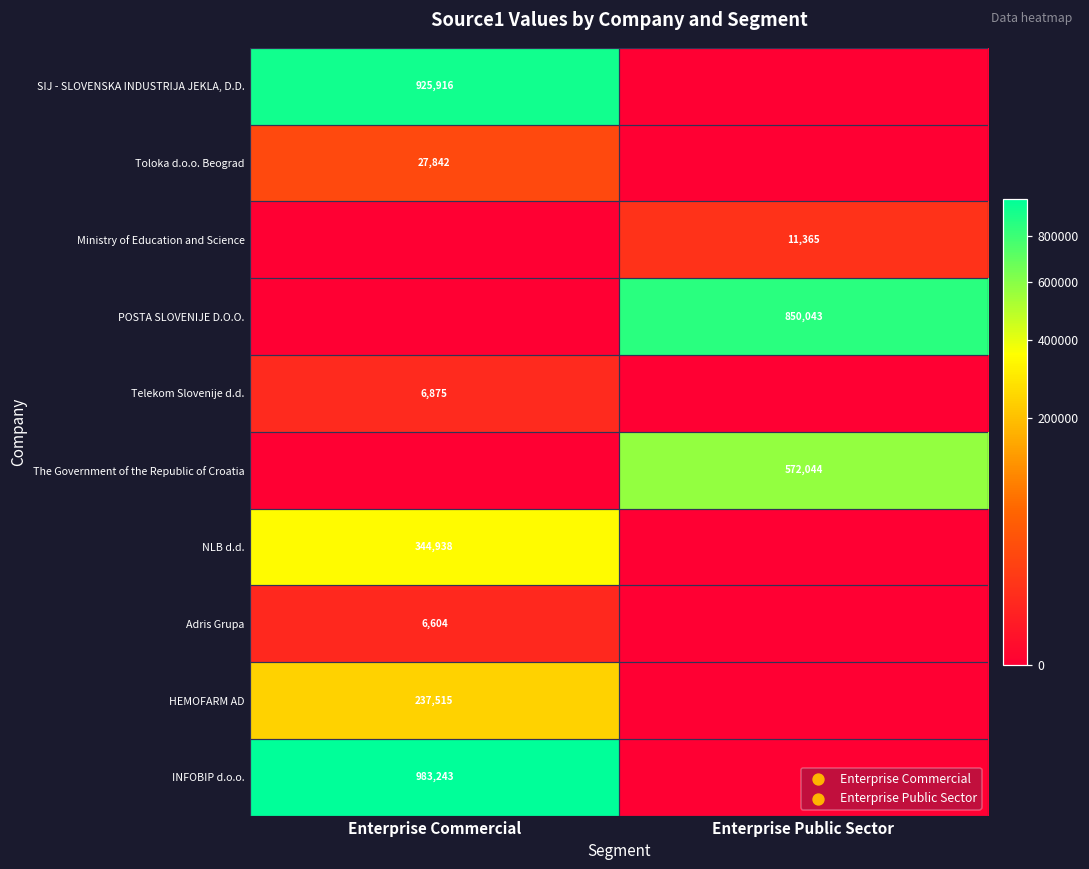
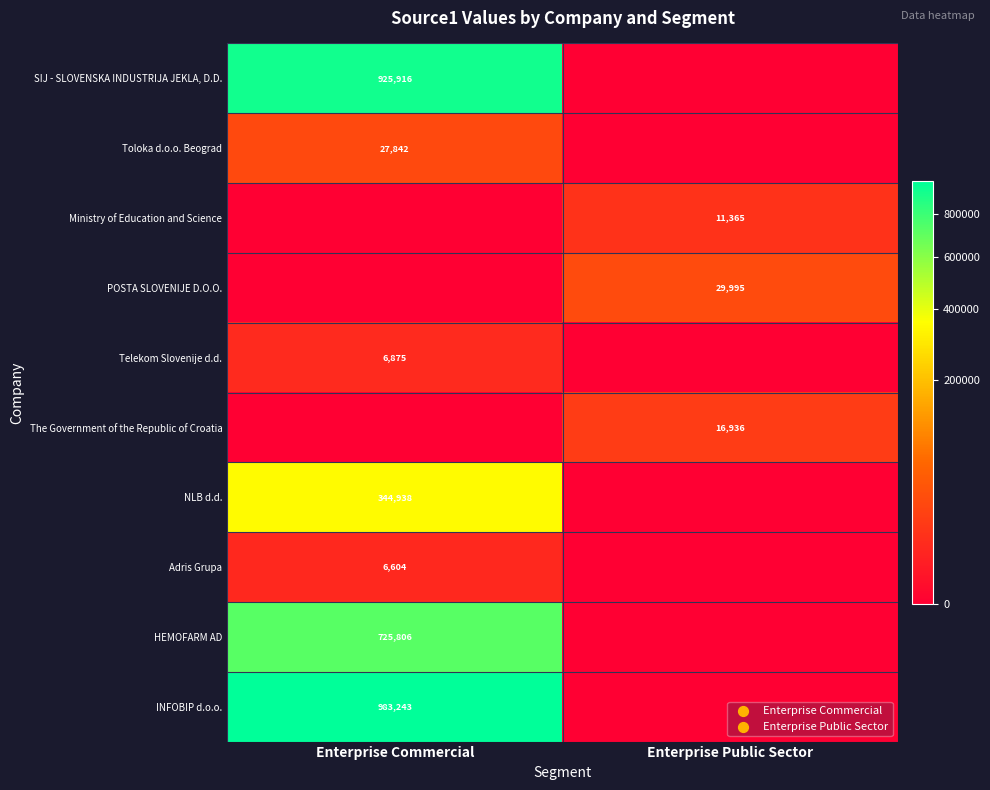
  {
    "SIJ - SLOVENSKA INDUSTRIJA JEKLA, D.D.": {
      "Enterprise Commercial": "925,916"
    },
    "Toloka d.o.o. Beograd": {
      "Enterprise Commercial": "27,842"
    },
    "Ministry of Education and Science": {
      "Enterprise Public Sector": "11,365"
    },
    "POSTA SLOVENIJE D.O.O.": {
-     "Enterprise Public Sector": "850,043"
+     "Enterprise Public Sector": "29,995"
    },
    "Telekom Slovenije d.d.": {
      "Enterprise Commercial": "6,875"
    },
    "The Government of the Republic of Croatia": {
-     "Enterprise Public Sector": "572,044"
+     "Enterprise Public Sector": "16,936"
    },
    "NLB d.d.": {
      "Enterprise Commercial": "344,938"
    },
    "Adris Grupa": {
      "Enterprise Commercial": "6,604"
    },
    "HEMOFARM AD": {
-     "Enterprise Commercial": "237,515"
+     "Enterprise Commercial": "725,806"
    },
    "INFOBIP d.o.o.": {
      "Enterprise Commercial": "983,243"
    }
  }
